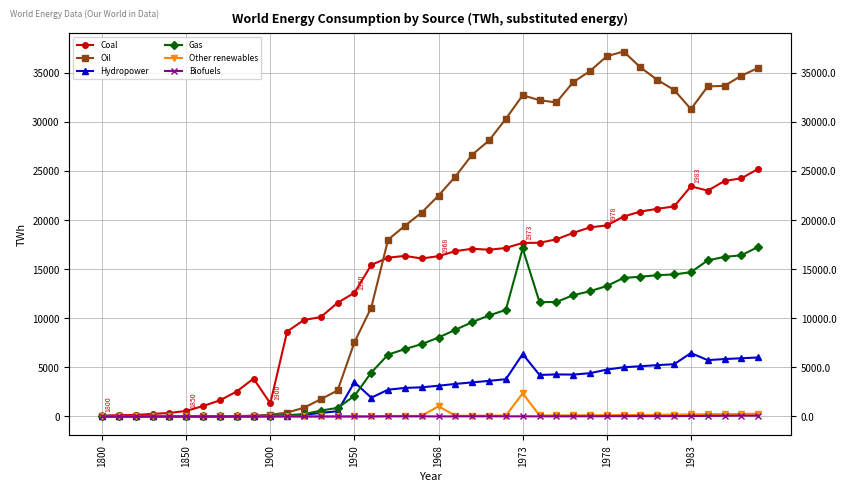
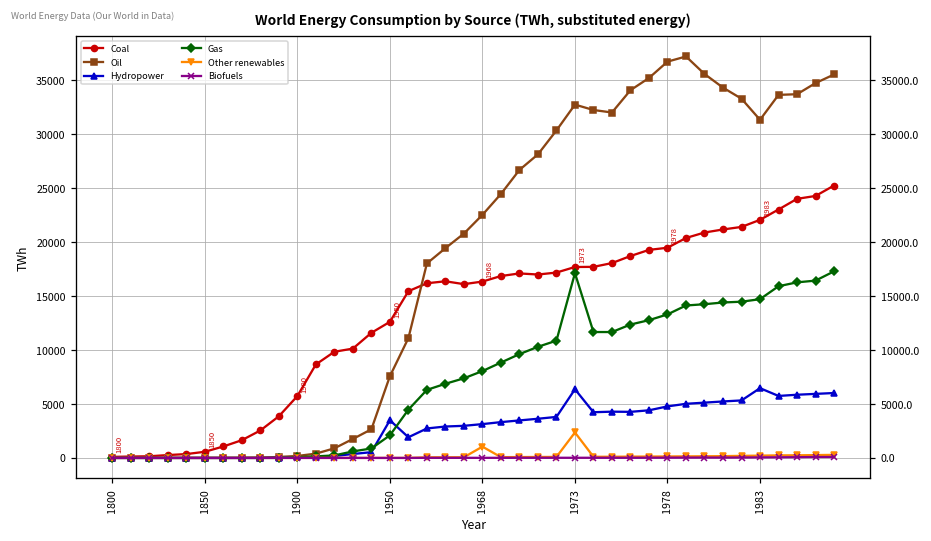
  {
    "Coal": {
-     "1900": 1000,
-     "1983": 23000
+     "1900": 6000,
+     "1983": 22000
    },
    "Oil": {
      "1950": 8000,
      "1968": 23000,
      "1973": 33000,
      "1978": 37000,
      "1983": 31000
    },
    "Hydropower": {
      "1950": 3000,
      "1968": 3000,
      "1973": 6000,
      "1978": 5000,
      "1983": 6000
    },
    "Gas": {
      "1950": 2000,
      "1968": 8000,
      "1973": 17000,
      "1978": 13000,
      "1983": 15000
    },
    "Other renewables": {
      "1968": 1000,
      "1973": 2000
    },
    "Biofuels": {
      "1968": 0,
      "1973": 0
    }
  }
